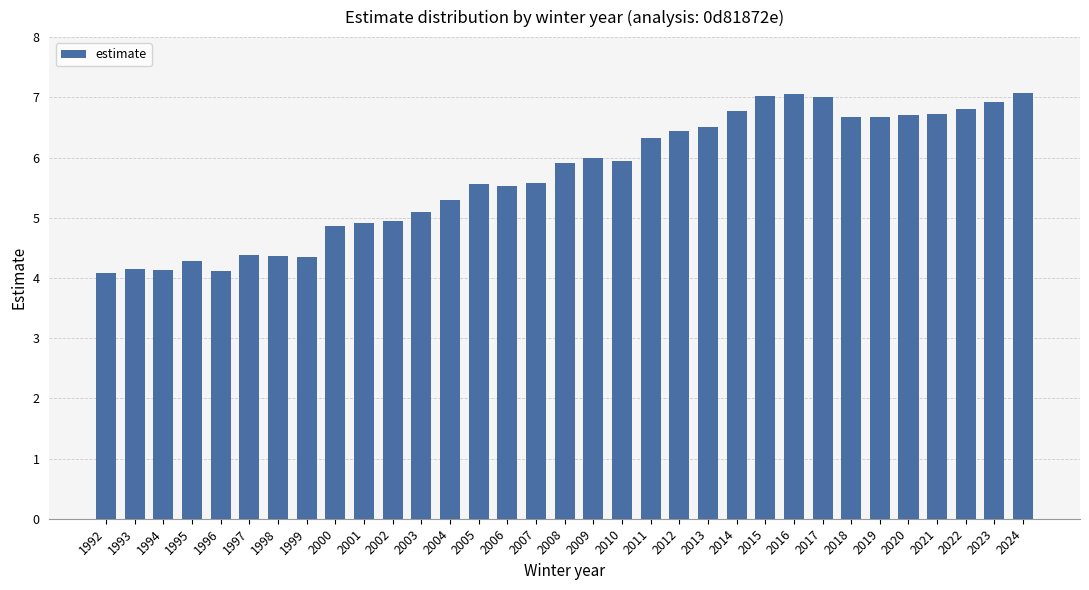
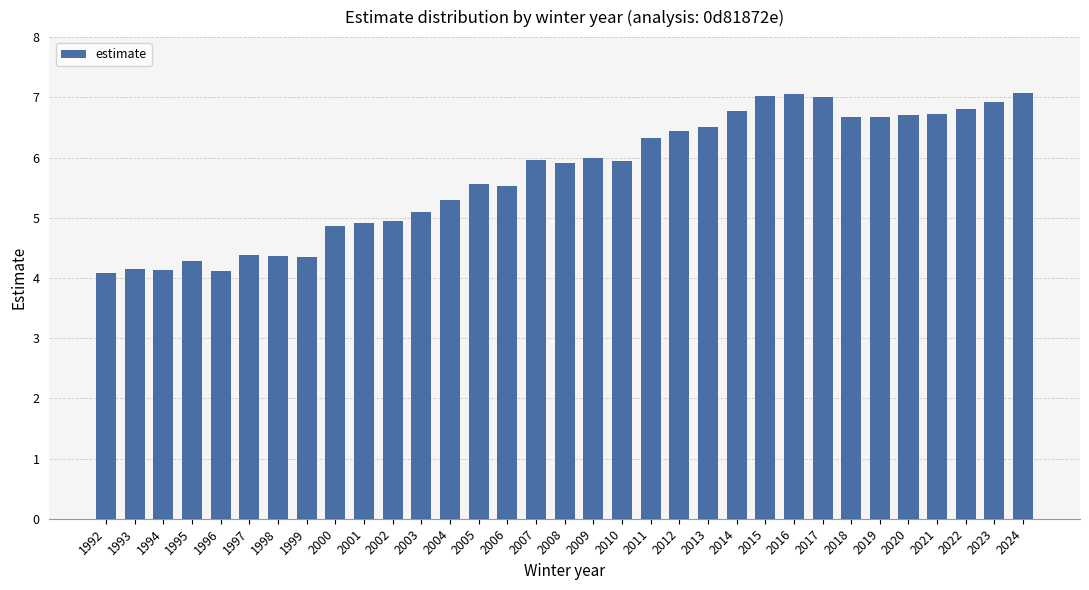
  {
    "1992": 4.1,
    "1993": 4.2,
    "1994": 4.1,
    "1995": 4.3,
    "1996": 4.1,
    "1997": 4.4,
    "1998": 4.4,
    "1999": 4.4,
    "2000": 4.9,
    "2001": 4.9,
    "2002": 5.0,
    "2003": 5.1,
    "2004": 5.3,
    "2005": 5.6,
    "2006": 5.5,
-   "2007": 5.6,
+   "2007": 6.0,
    "2008": 5.9,
    "2009": 6.0,
    "2010": 5.9,
    "2011": 6.3,
    "2012": 6.4,
    "2013": 6.5,
    "2014": 6.8,
    "2015": 7.0,
    "2016": 7.1,
    "2017": 7.0,
    "2018": 6.7,
    "2019": 6.7,
    "2020": 6.7,
    "2021": 6.7,
    "2022": 6.8,
    "2023": 6.9,
    "2024": 7.1
  }
